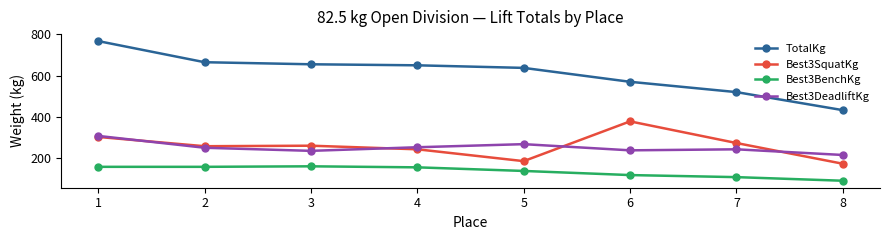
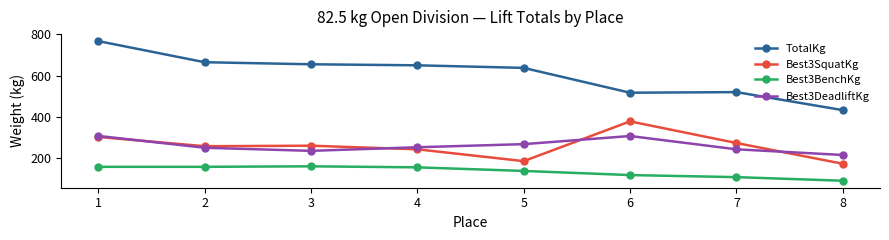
  {
    "TotalKg": {
      "1": 770,
      "2": 670,
      "3": 660,
      "4": 650,
      "5": 640,
-     "6": 570,
+     "6": 520,
      "7": 520,
      "8": 430
    },
    "Best3SquatKg": {
      "3": 260,
      "5": 190,
      "6": 380,
      "7": 270,
      "8": 170
    },
    "Best3BenchKg": {
      "1": 160,
      "2": 160,
      "3": 160,
      "4": 160,
      "5": 140,
      "6": 120,
      "7": 110,
      "8": 90
    },
    "Best3DeadliftKg": {
      "3": 240,
      "5": 270,
-     "6": 240,
+     "6": 310,
      "7": 240,
      "8": 220
    }
  }
